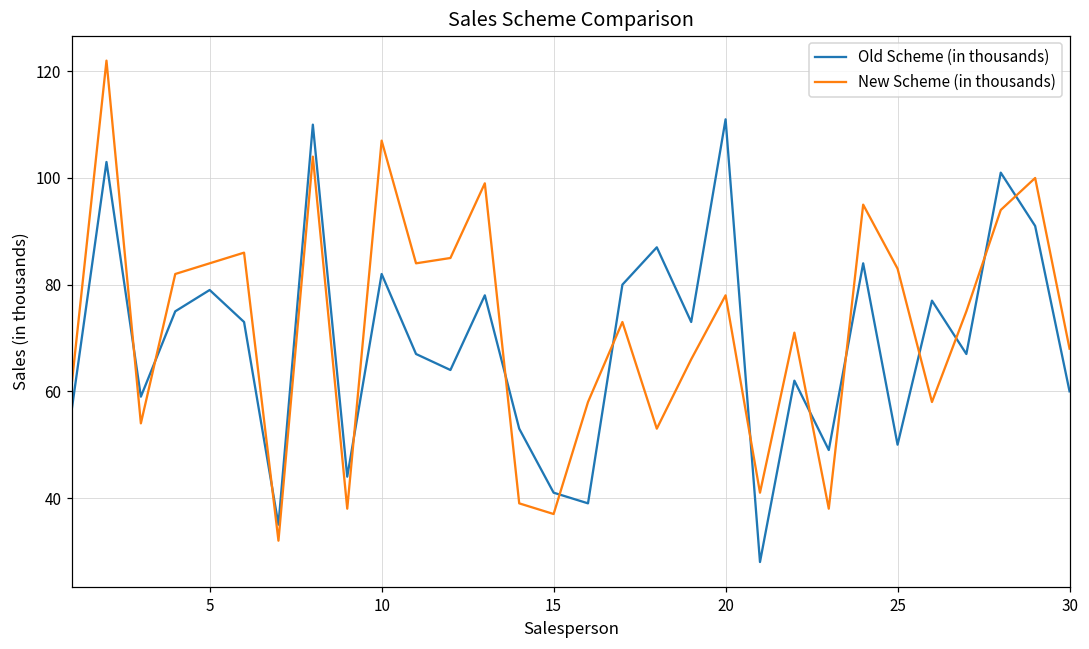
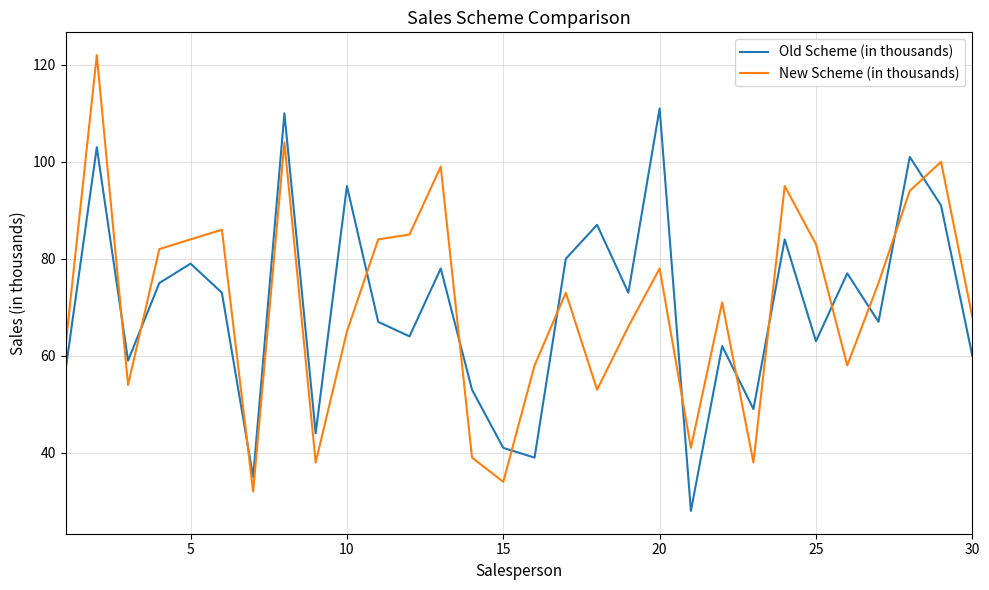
  {
    "Old Scheme (in thousands)": {
      "5": 79,
-     "10": 82,
+     "10": 95,
      "15": 41,
      "20": 111,
-     "25": 50,
+     "25": 63,
      "30": 60
    },
    "New Scheme (in thousands)": {
      "5": 84,
-     "10": 107,
-     "15": 37,
+     "10": 65,
+     "15": 34,
      "20": 78,
      "25": 83,
      "30": 68
    }
  }
